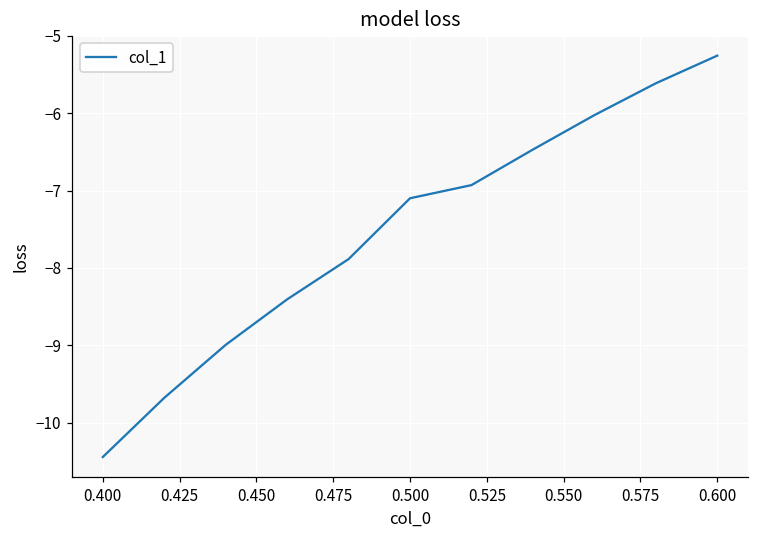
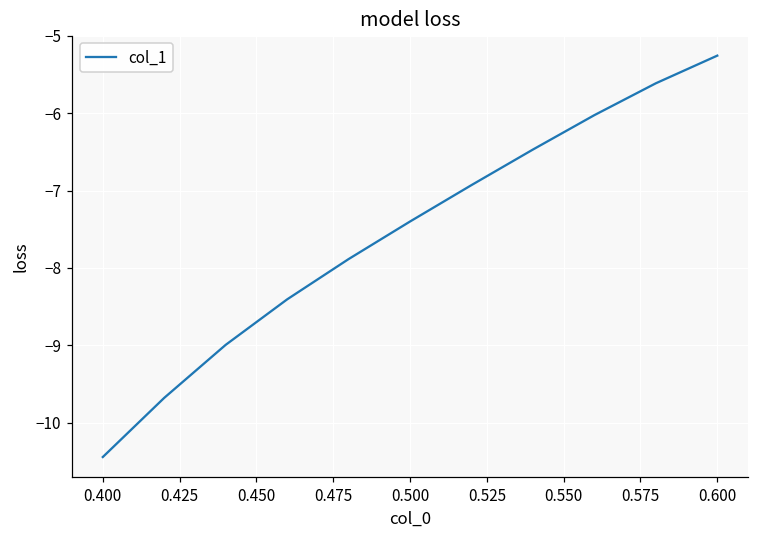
  {
    "0.400": -10.4,
-   "0.500": -7.1,
+   "0.500": -7.4,
    "0.600": -5.3
  }
